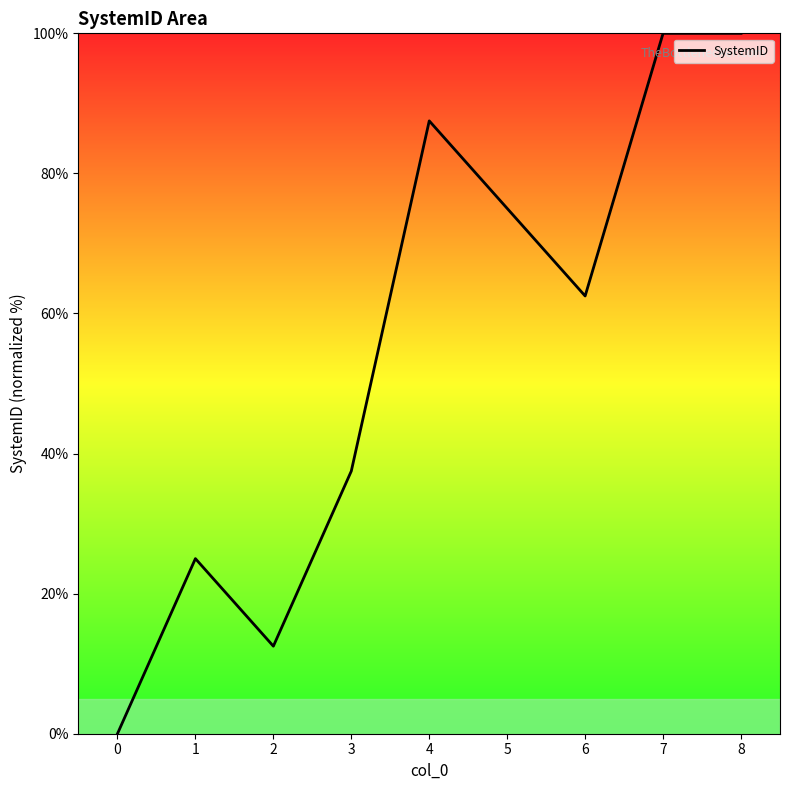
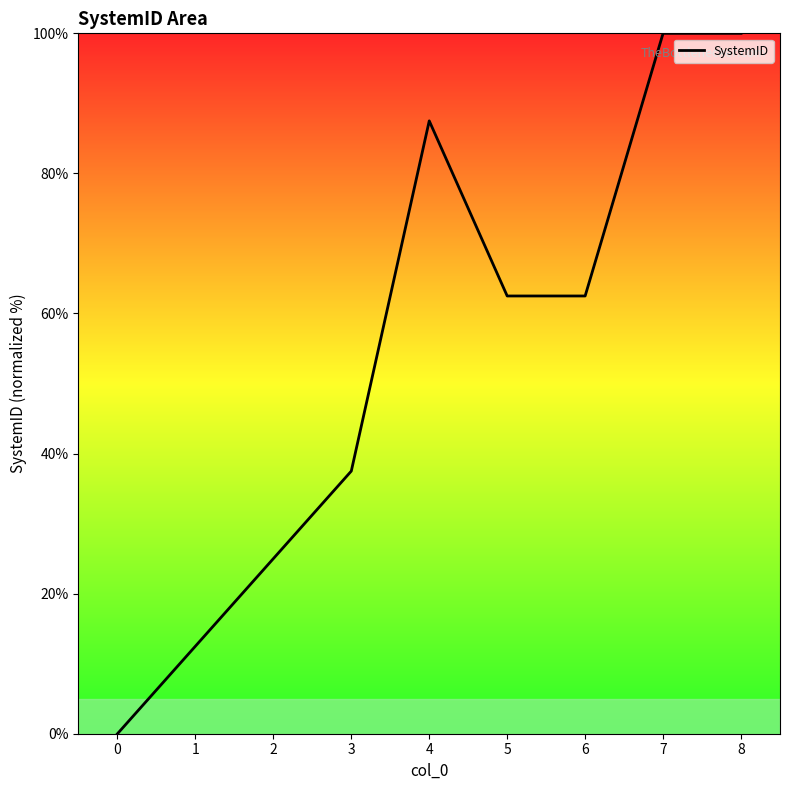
  {
-   "1": "25%",
-   "2": "13%",
+   "1": "13%",
+   "2": "25%",
    "3": "38%",
    "4": "88%",
-   "5": "75%",
+   "5": "63%",
    "6": "63%",
    "7": "100%",
    "8": "100%"
  }
